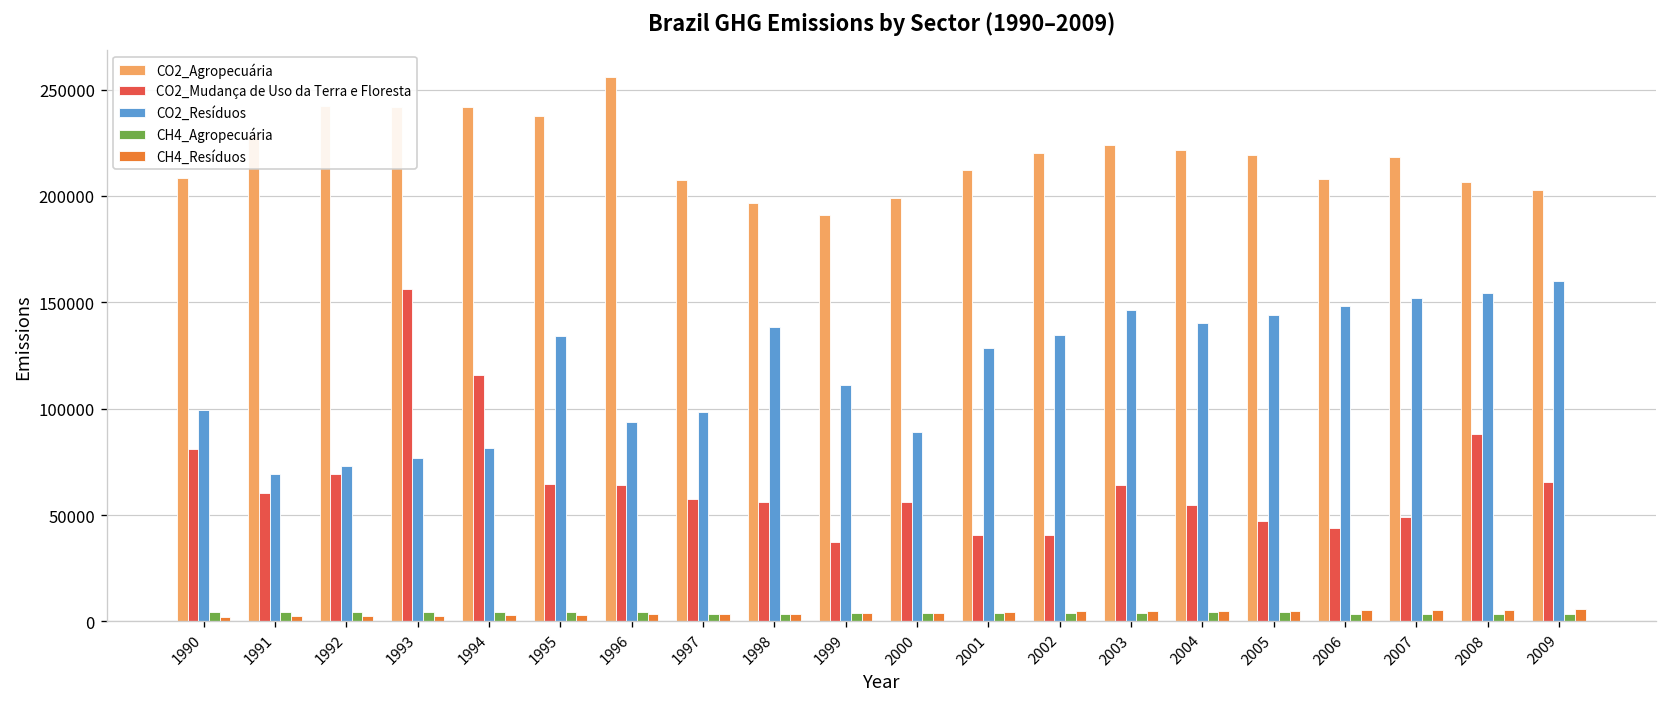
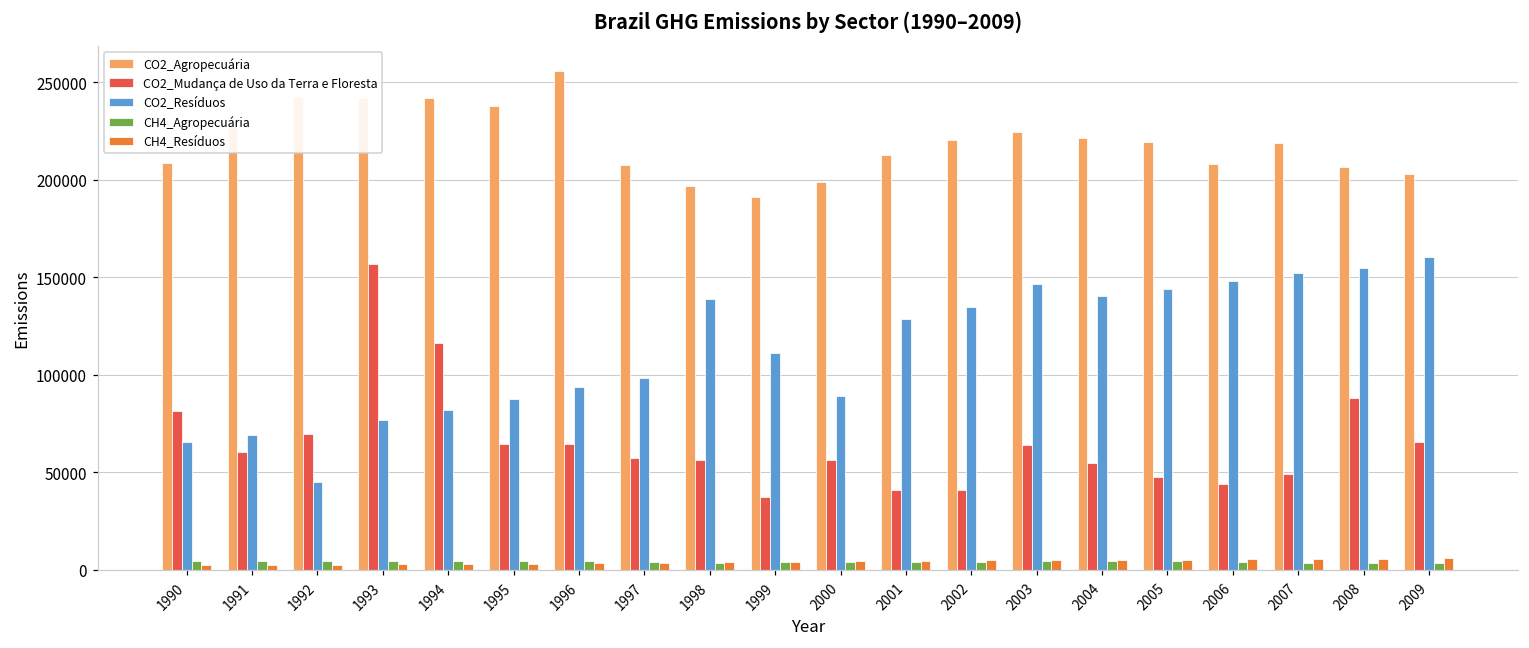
  {
    "CO2_Agropecuária": {
      "1990": 208000,
      "1994": 242000,
      "1995": 238000,
      "1996": 256000,
      "1997": 207000,
      "1998": 196000,
      "1999": 191000,
      "2000": 199000,
      "2001": 212000,
      "2002": 220000,
      "2003": 224000,
      "2004": 221000,
      "2005": 219000,
      "2006": 208000,
      "2007": 219000,
      "2008": 207000,
      "2009": 203000
    },
    "CO2_Resíduos": {
-     "1990": 99000,
+     "1990": 66000,
      "1991": 69000,
-     "1992": 73000,
+     "1992": 45000,
      "1993": 77000,
      "1994": 82000,
-     "1995": 134000,
+     "1995": 88000,
      "1996": 94000,
      "1997": 98000,
      "1998": 139000,
      "1999": 111000,
      "2000": 89000,
      "2001": 128000,
      "2002": 135000,
      "2003": 147000,
      "2004": 141000,
      "2005": 144000,
      "2006": 148000,
      "2007": 152000,
      "2008": 154000,
      "2009": 160000
    },
    "CH4_Agropecuária": {
      "1990": 5000,
      "1991": 4000,
      "1992": 4000,
      "1993": 5000,
      "1994": 5000,
      "1995": 4000,
      "1996": 5000,
      "1997": 4000,
      "1998": 4000,
      "1999": 4000,
      "2000": 4000,
      "2001": 4000,
      "2002": 4000,
      "2003": 4000,
      "2004": 4000,
      "2005": 4000,
      "2006": 4000,
      "2007": 4000,
      "2008": 4000,
      "2009": 4000
    }
  }
